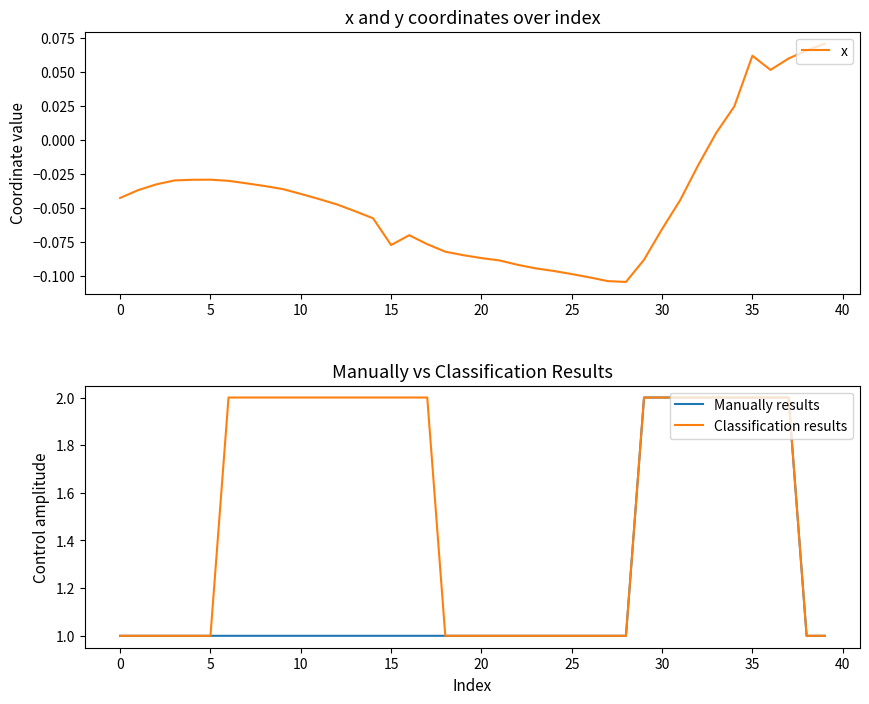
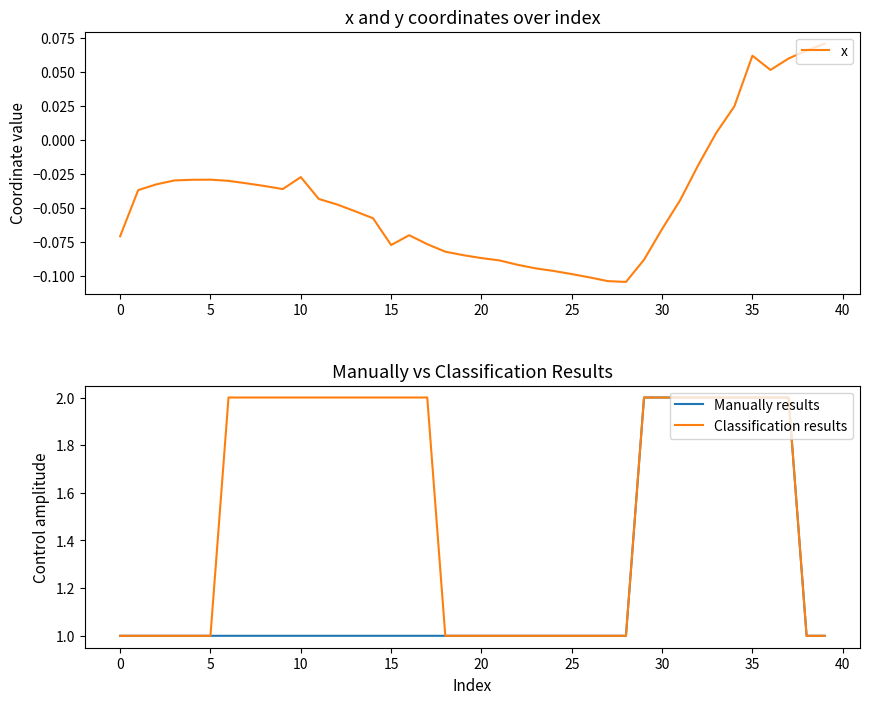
  {
    "x and y coordinates over index": {
-     "0": -0.043,
+     "0": -0.071,
      "5": -0.029,
-     "10": -0.040,
+     "10": -0.028,
      "15": -0.077,
      "20": -0.087,
      "25": -0.099,
      "30": -0.066,
      "35": 0.062
    },
    "Manually vs Classification Results": {
      "Manually results": {
        "10": 1.00,
        "15": 1.00
      },
      "Classification results": {
        "10": 2.00,
        "15": 2.00
      }
    }
  }
